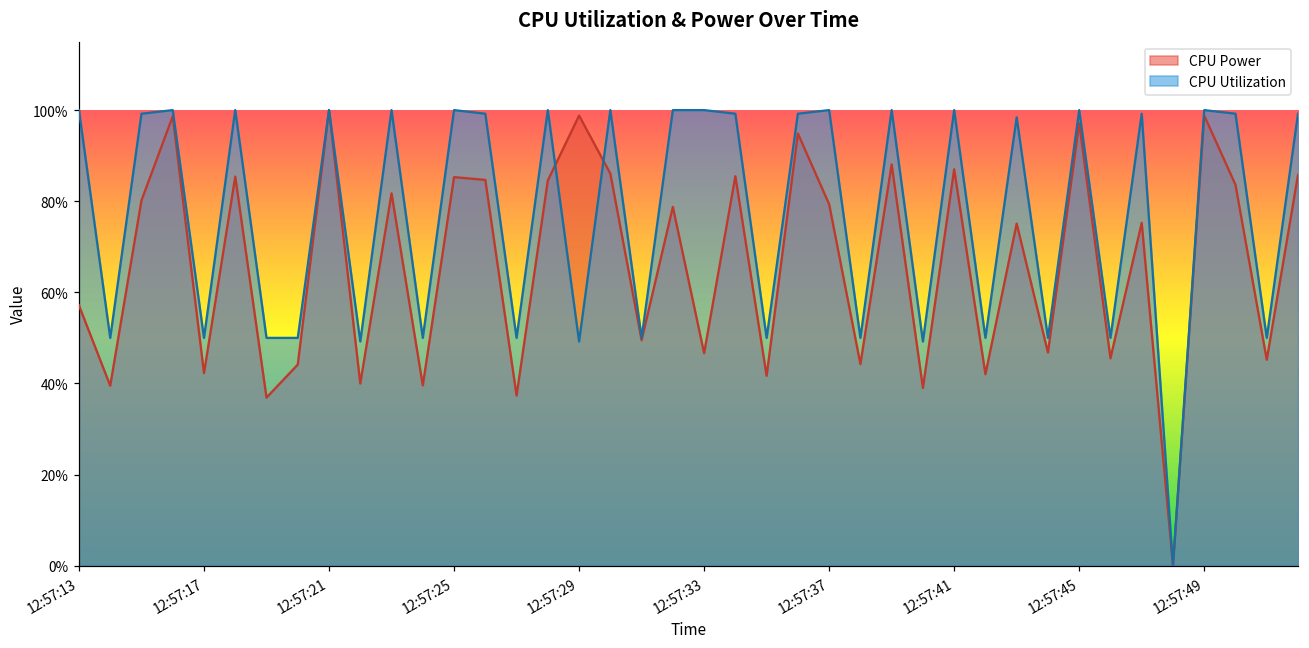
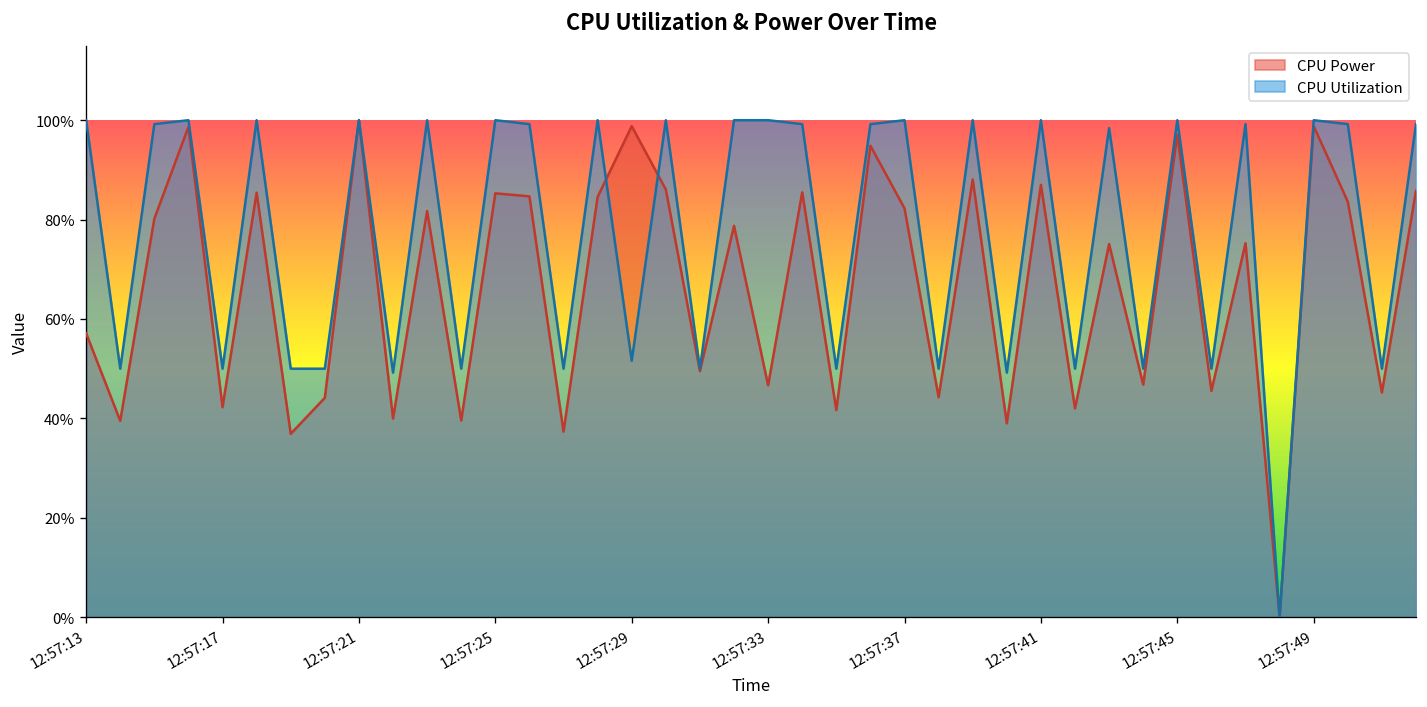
  {
    "CPU Power": {
      "12:57:13": "57%",
      "12:57:17": "42%",
      "12:57:25": "85%",
      "12:57:29": "99%",
      "12:57:33": "47%",
-     "12:57:37": "79%",
+     "12:57:37": "82%",
      "12:57:41": "87%",
      "12:57:45": "97%",
      "12:57:49": "99%"
    },
    "CPU Utilization": {
      "12:57:13": "100%",
      "12:57:17": "50%",
      "12:57:25": "100%",
-     "12:57:29": "49%",
+     "12:57:29": "52%",
      "12:57:33": "100%",
      "12:57:37": "100%",
      "12:57:41": "100%",
      "12:57:45": "100%",
      "12:57:49": "100%"
    }
  }
